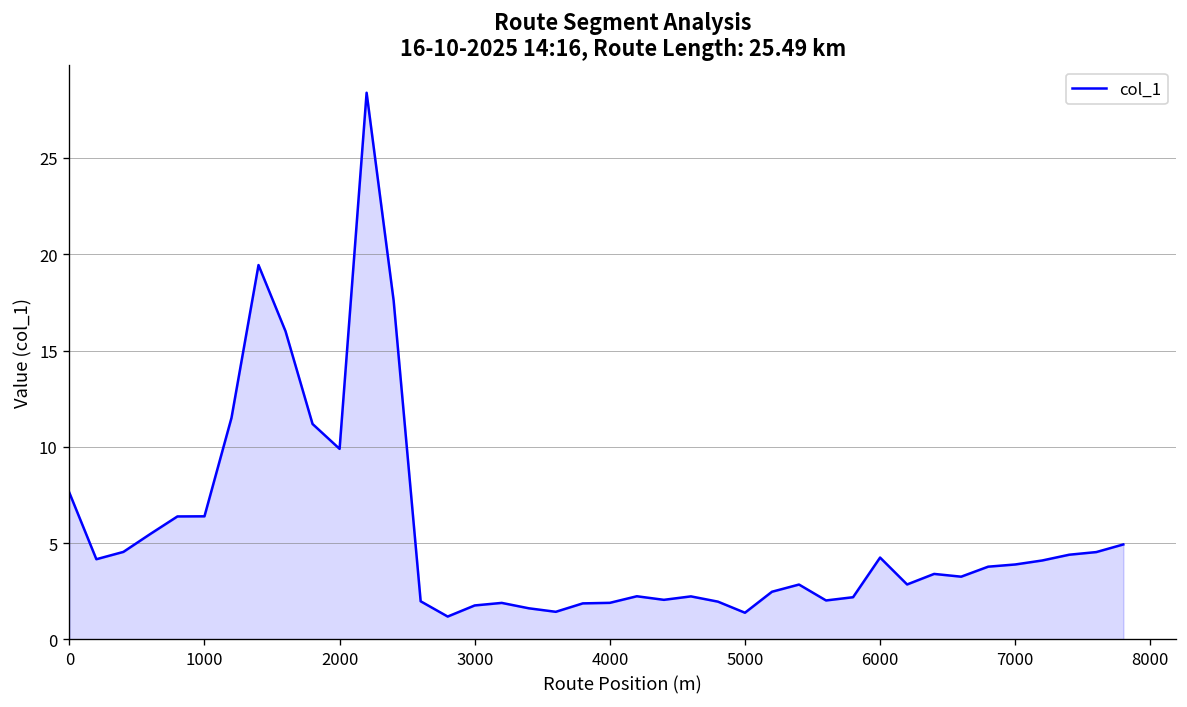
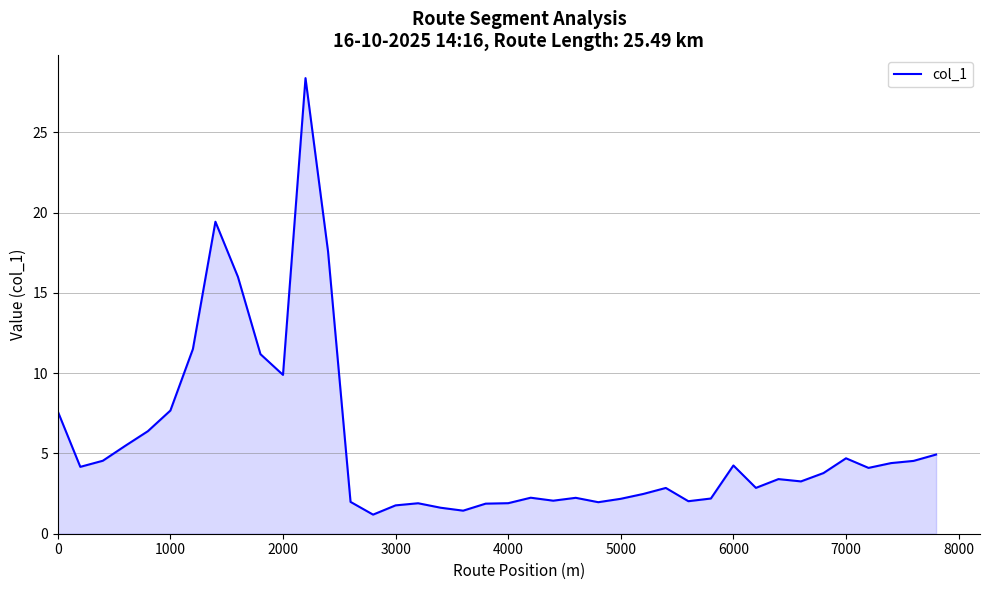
  {
    "0": 7.6,
-   "1000": 6.4,
+   "1000": 7.7,
    "2000": 9.9,
    "3000": 1.8,
    "4000": 1.9,
-   "5000": 1.4,
+   "5000": 2.2,
    "6000": 4.3,
-   "7000": 3.9
+   "7000": 4.7
  }
